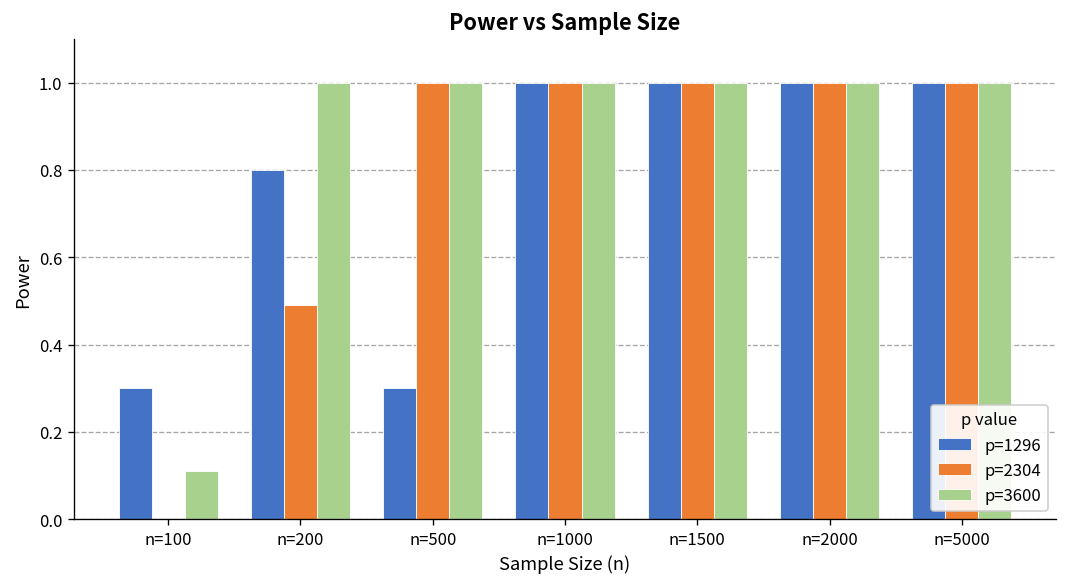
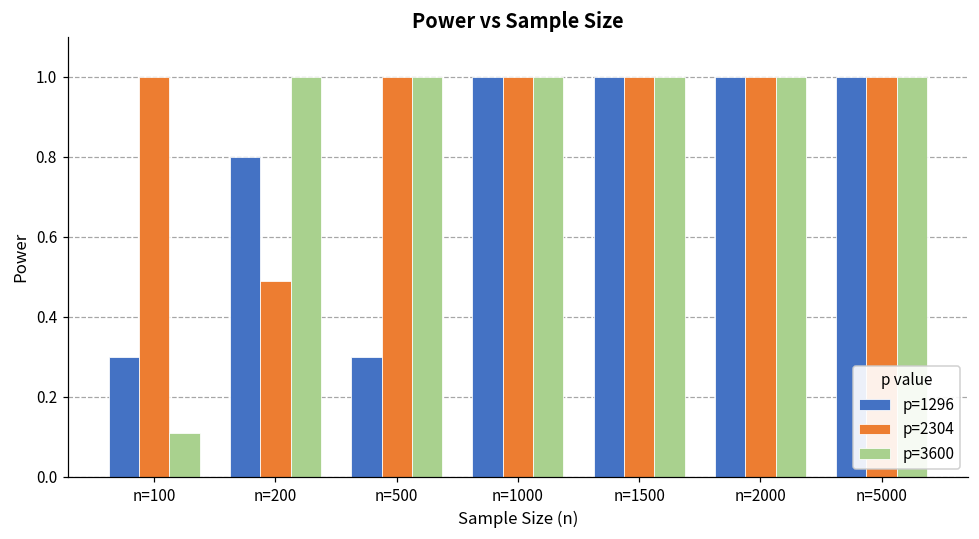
  {
    "p=1296": {
      "n=100": 0.30,
      "n=200": 0.80,
      "n=500": 0.30,
      "n=1000": 1,
      "n=1500": 1,
      "n=2000": 1,
      "n=5000": 1
    },
    "p=2304": {
-     "n=100": 0,
+     "n=100": 1,
      "n=200": 0.49,
      "n=500": 1,
      "n=1000": 1,
      "n=1500": 1,
      "n=2000": 1,
      "n=5000": 1
    },
    "p=3600": {
      "n=100": 0.11,
      "n=200": 1,
      "n=500": 1,
      "n=1000": 1,
      "n=1500": 1,
      "n=2000": 1,
      "n=5000": 1
    }
  }
